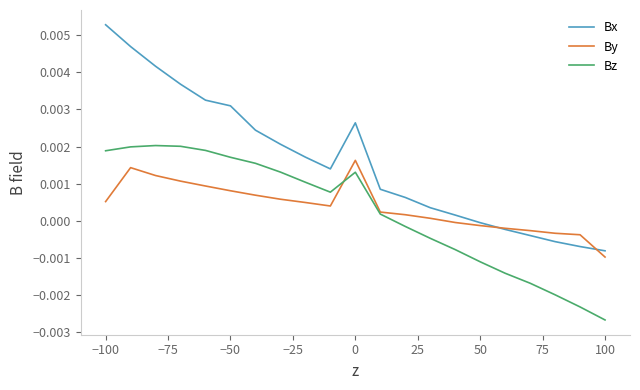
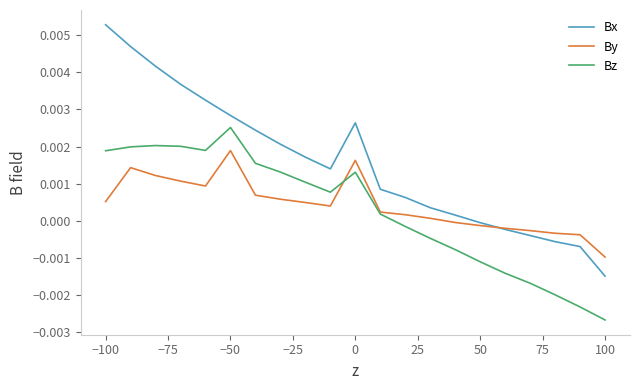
  {
    "Bx": {
      "−100": 0.0053,
-     "−50": 0.0031,
+     "−50": 0.0028,
      "0": 0.0026,
      "50": 0.0000,
-     "100": -0.0008
+     "100": -0.0015
    },
    "By": {
      "−100": 0.0005,
-     "−50": 0.0008,
+     "−50": 0.0019,
      "0": 0.0016,
      "50": -0.0001,
      "100": -0.0010
    },
    "Bz": {
      "−100": 0.0019,
-     "−50": 0.0017,
+     "−50": 0.0025,
      "0": 0.0013,
      "50": -0.0011,
      "100": -0.0027
    }
  }
